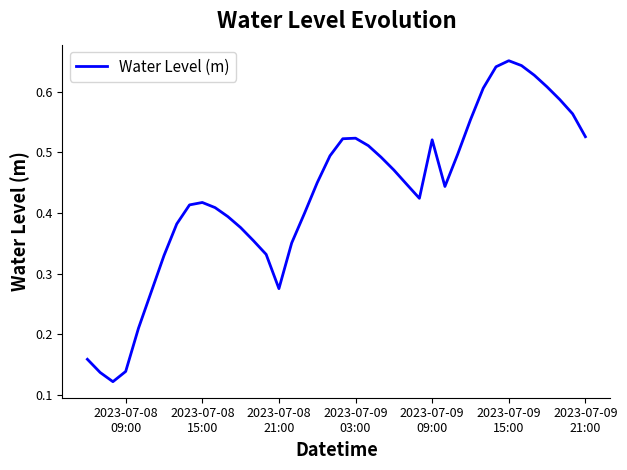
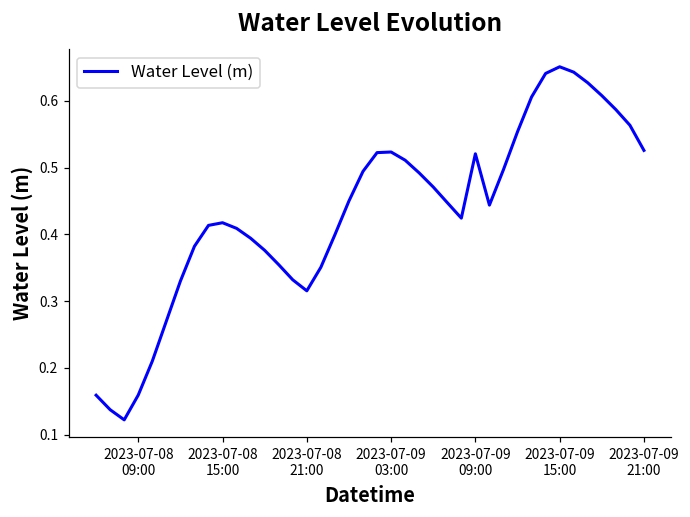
  {
-   "2023-07-08 09:00": 0.14,
+   "2023-07-08 09:00": 0.16,
    "2023-07-08 15:00": 0.42,
-   "2023-07-08 21:00": 0.28,
+   "2023-07-08 21:00": 0.32,
    "2023-07-09 03:00": 0.52,
    "2023-07-09 09:00": 0.52,
    "2023-07-09 15:00": 0.65,
    "2023-07-09 21:00": 0.53
  }
